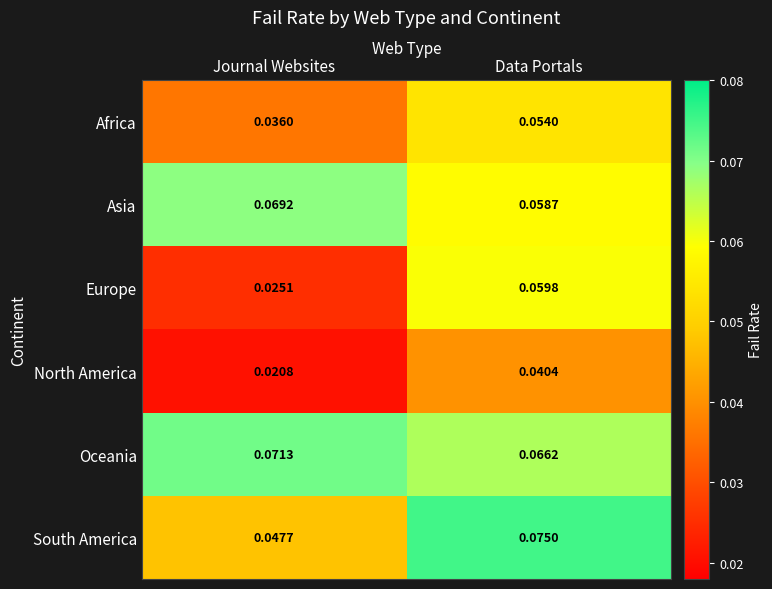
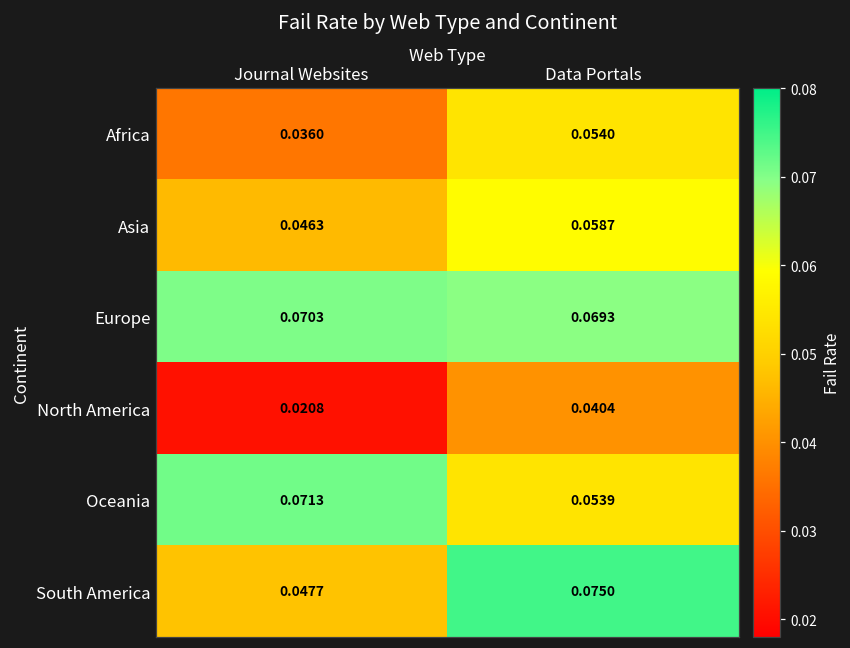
  {
    "Africa": {
      "Journal Websites": 0.0360,
      "Data Portals": 0.0540
    },
    "Asia": {
-     "Journal Websites": 0.0692,
+     "Journal Websites": 0.0463,
      "Data Portals": 0.0587
    },
    "Europe": {
-     "Journal Websites": 0.0251,
-     "Data Portals": 0.0598
+     "Journal Websites": 0.0703,
+     "Data Portals": 0.0693
    },
    "North America": {
      "Journal Websites": 0.0208,
      "Data Portals": 0.0404
    },
    "Oceania": {
      "Journal Websites": 0.0713,
-     "Data Portals": 0.0662
+     "Data Portals": 0.0539
    },
    "South America": {
      "Journal Websites": 0.0477,
      "Data Portals": 0.0750
    }
  }
